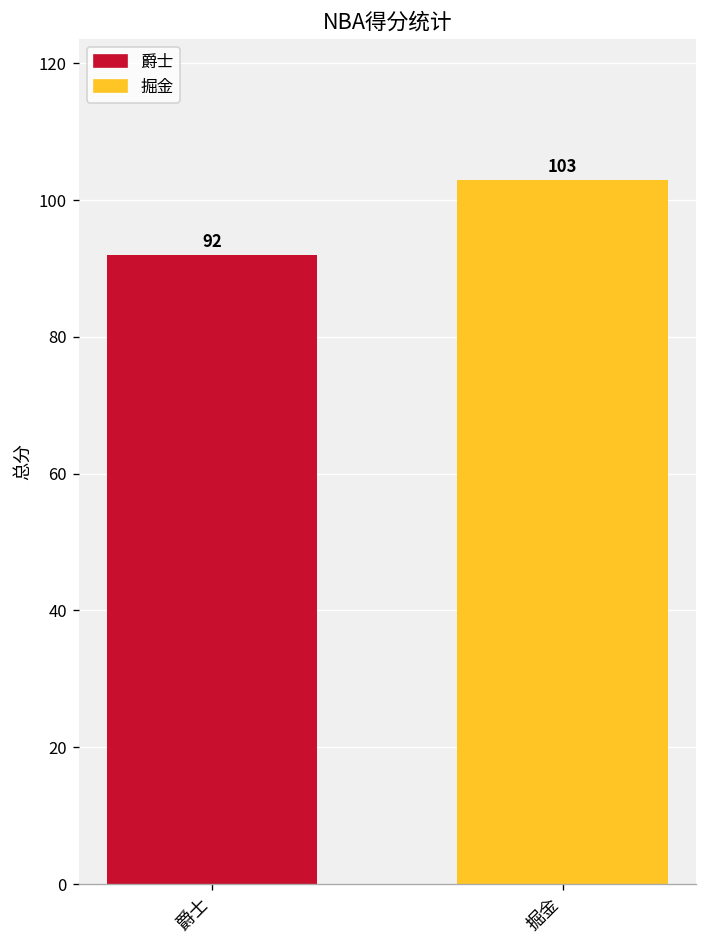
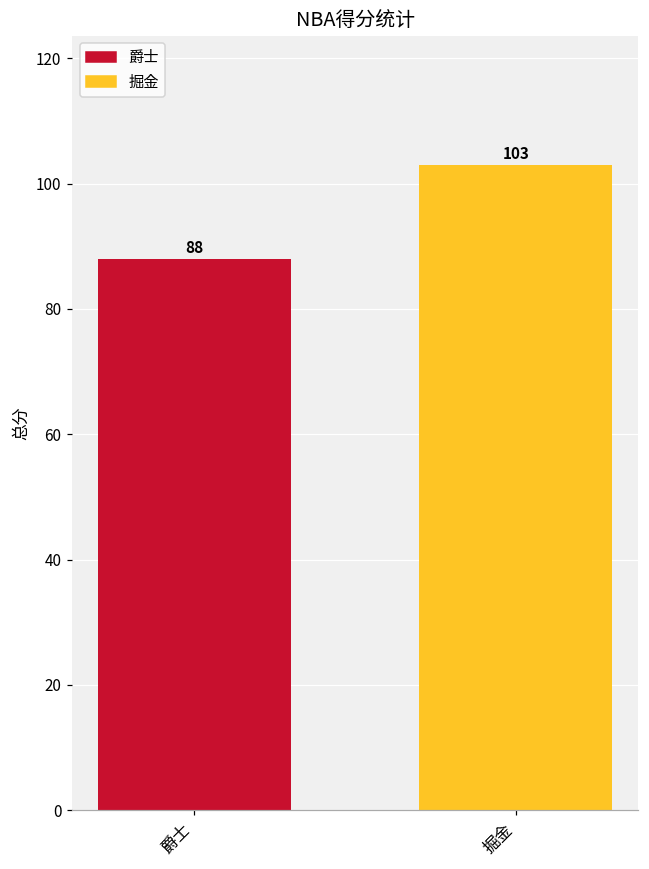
  {
-   "爵士": 92,
+   "爵士": 88,
    "掘金": 103
  }
